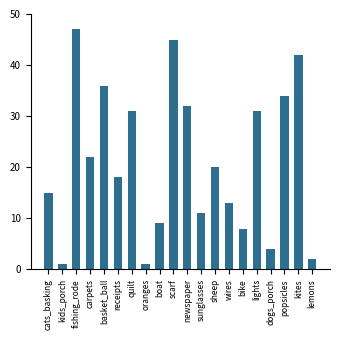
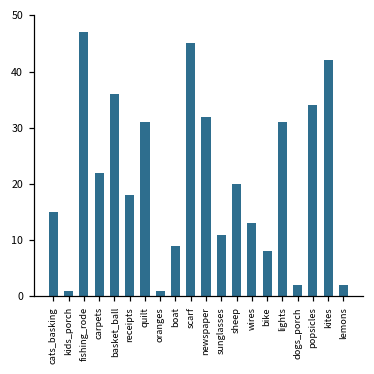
  {
    "cats_basking": 15,
    "kids_porch": 1,
    "fishing_rode": 47,
    "carpets": 22,
    "basket_ball": 36,
    "receipts": 18,
    "quilt": 31,
    "oranges": 1,
    "boat": 9,
    "scarf": 45,
    "newspaper": 32,
    "sunglasses": 11,
    "sheep": 20,
    "wires": 13,
    "bike": 8,
    "lights": 31,
-   "dogs_porch": 4,
+   "dogs_porch": 2,
    "popsicles": 34,
    "kites": 42,
    "lemons": 2
  }
